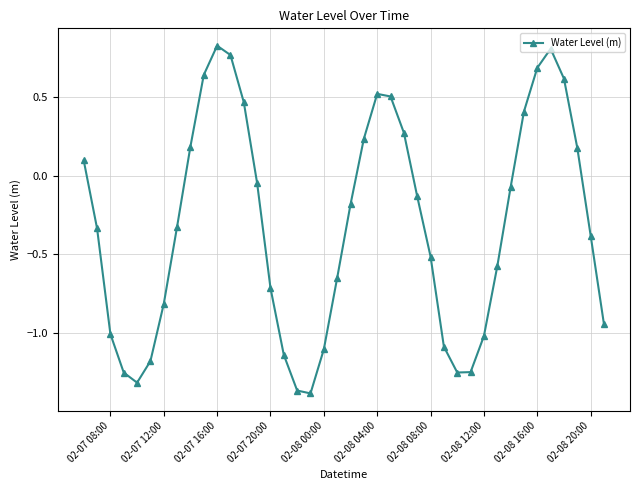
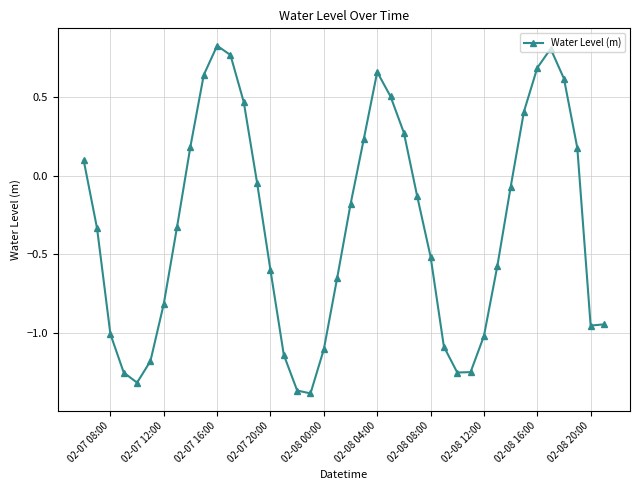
  {
    "02-07 08:00": -1.01,
    "02-07 12:00": -0.82,
    "02-07 16:00": 0.83,
-   "02-07 20:00": -0.71,
+   "02-07 20:00": -0.60,
    "02-08 00:00": -1.10,
-   "02-08 04:00": 0.52,
+   "02-08 04:00": 0.66,
    "02-08 08:00": -0.51,
    "02-08 12:00": -1.02,
    "02-08 16:00": 0.68,
-   "02-08 20:00": -0.38
+   "02-08 20:00": -0.95
  }
